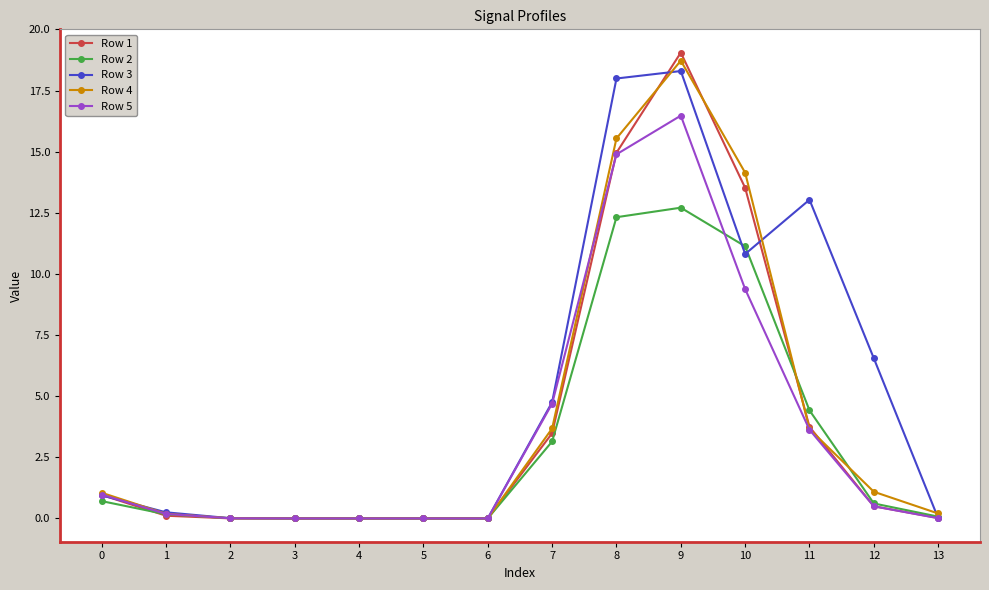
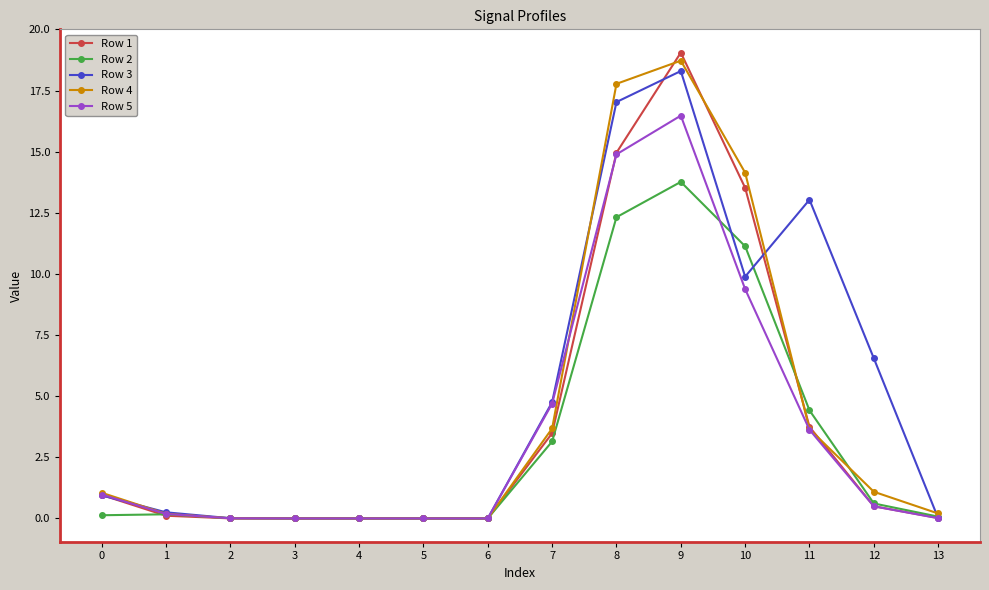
  {
    "Row 1": {
      "7": 3.5,
      "9": 19.1,
      "10": 13.5
    },
    "Row 2": {
-     "0": 0.7,
+     "0": 0.1,
      "7": 3.1,
      "8": 12.3,
-     "9": 12.7,
+     "9": 13.8,
      "10": 11.1,
      "11": 4.4,
      "12": 0.6
    },
    "Row 3": {
-     "8": 18.0,
+     "8": 17.0,
      "9": 18.3,
-     "10": 10.8,
+     "10": 9.9,
      "11": 13.0,
      "12": 6.5
    },
    "Row 4": {
      "7": 3.7,
-     "8": 15.5,
+     "8": 17.8,
      "9": 18.7,
      "10": 14.1,
      "12": 1.1,
      "13": 0.2
    },
    "Row 5": {
      "9": 16.5,
      "10": 9.4
    }
  }
